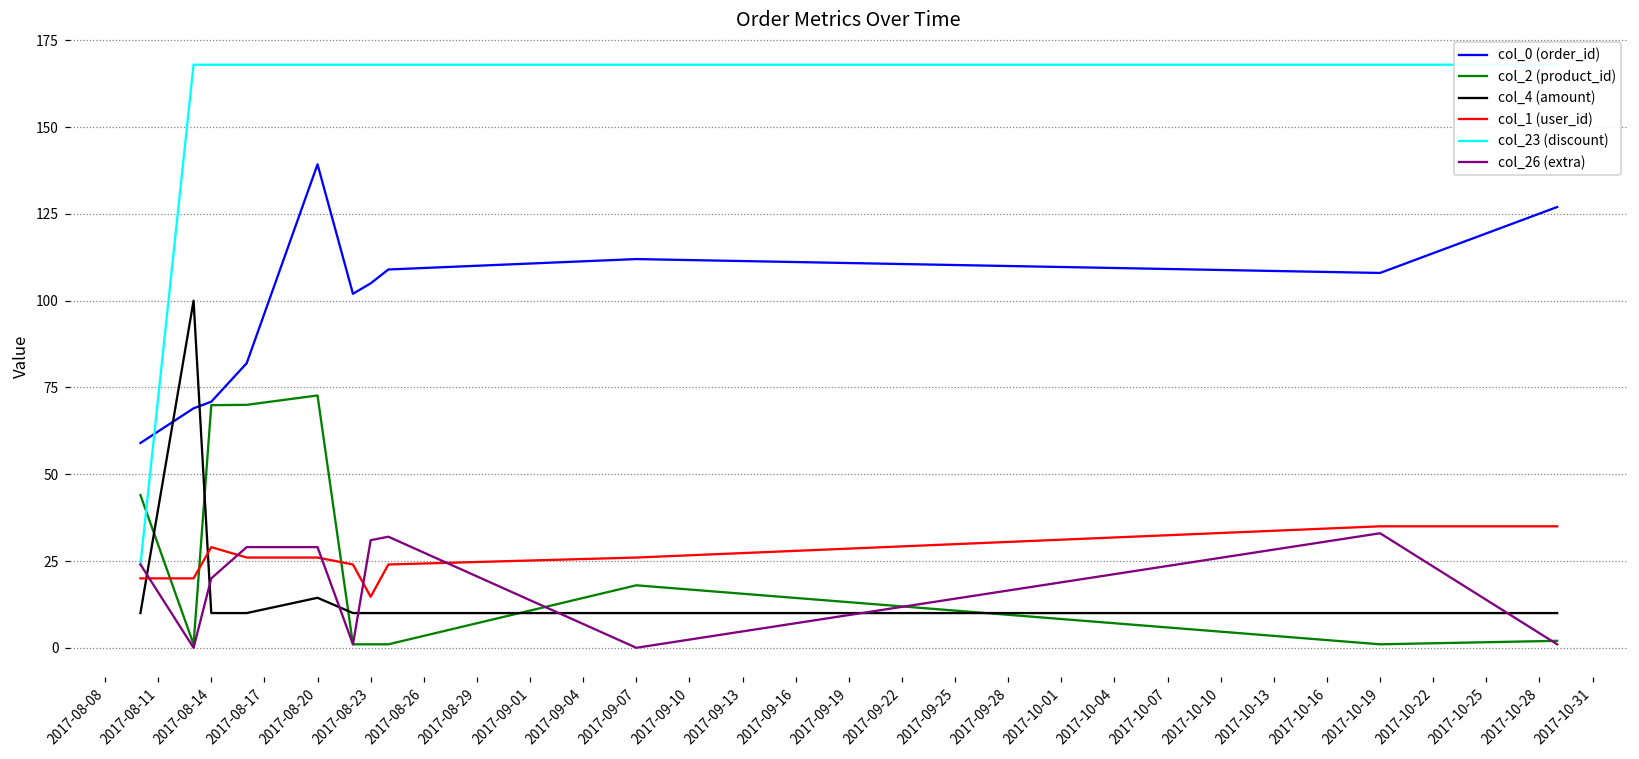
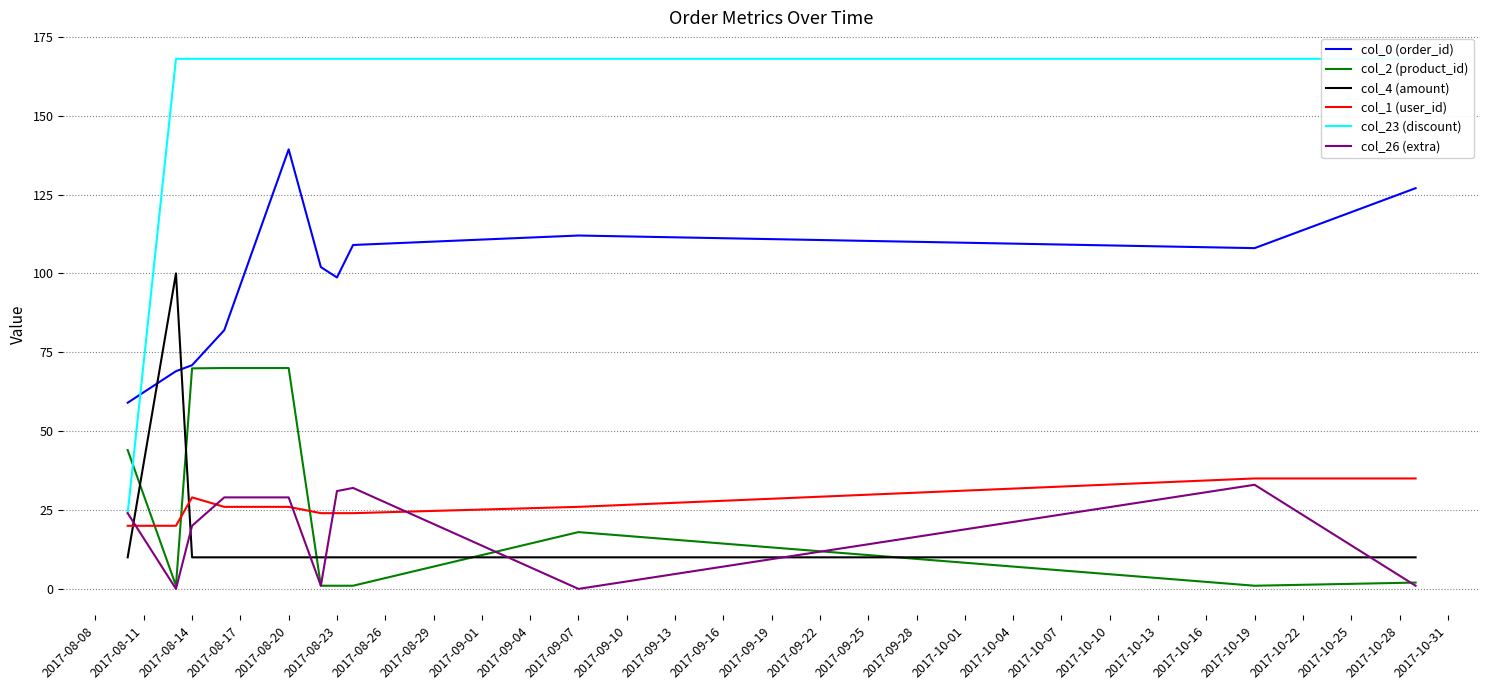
  {
    "col_0 (order_id)": {
      "2017-08-14": 71,
      "2017-08-20": 139,
-     "2017-08-23": 105,
+     "2017-08-23": 99,
      "2017-09-07": 112,
      "2017-10-19": 108
    },
    "col_2 (product_id)": {
      "2017-08-14": 70,
-     "2017-08-20": 73,
+     "2017-08-20": 70,
      "2017-08-23": 1,
      "2017-09-07": 18,
      "2017-10-19": 1
    },
    "col_4 (amount)": {
      "2017-08-14": 10,
-     "2017-08-20": 14,
+     "2017-08-20": 10,
      "2017-08-23": 10,
      "2017-09-07": 10,
      "2017-10-19": 10
    },
    "col_1 (user_id)": {
      "2017-08-14": 29,
      "2017-08-20": 26,
-     "2017-08-23": 15,
+     "2017-08-23": 24,
      "2017-09-07": 26,
      "2017-10-19": 35
    },
    "col_23 (discount)": {
      "2017-08-14": 168,
      "2017-08-20": 168,
      "2017-08-23": 168,
      "2017-09-07": 168,
      "2017-10-19": 168
    },
    "col_26 (extra)": {
      "2017-08-14": 20,
      "2017-08-20": 29,
      "2017-08-23": 31,
      "2017-09-07": 0,
      "2017-10-19": 33
    }
  }
